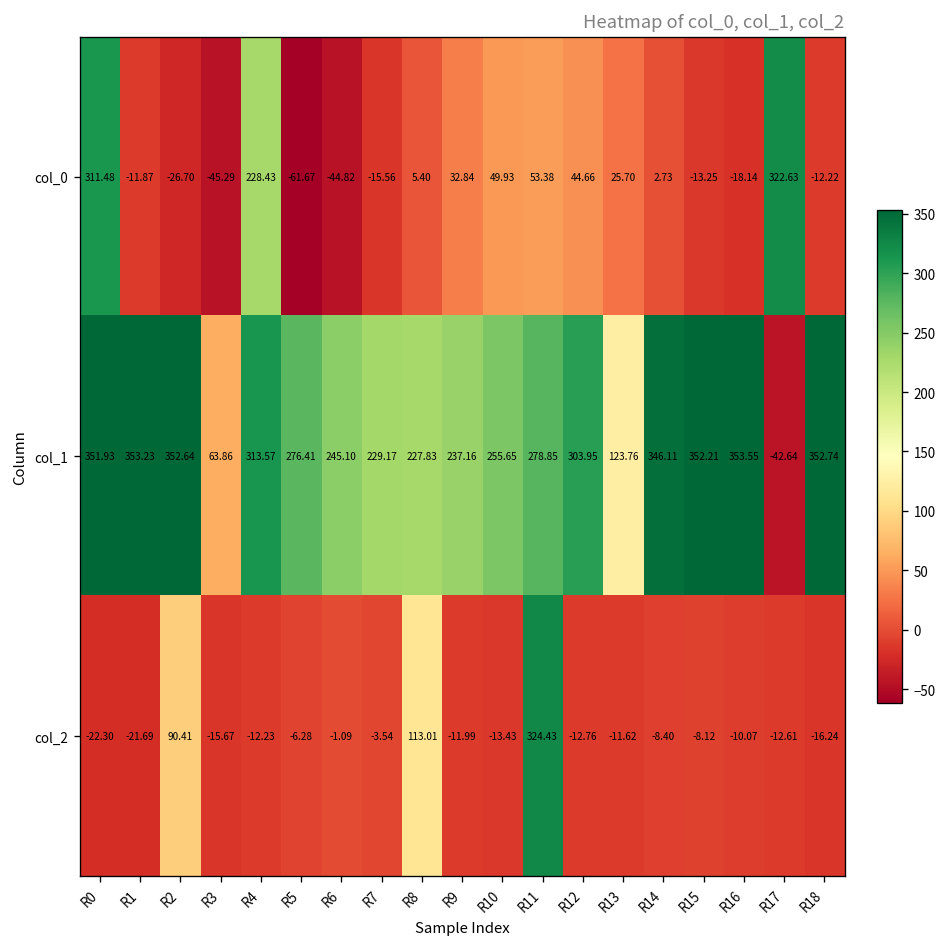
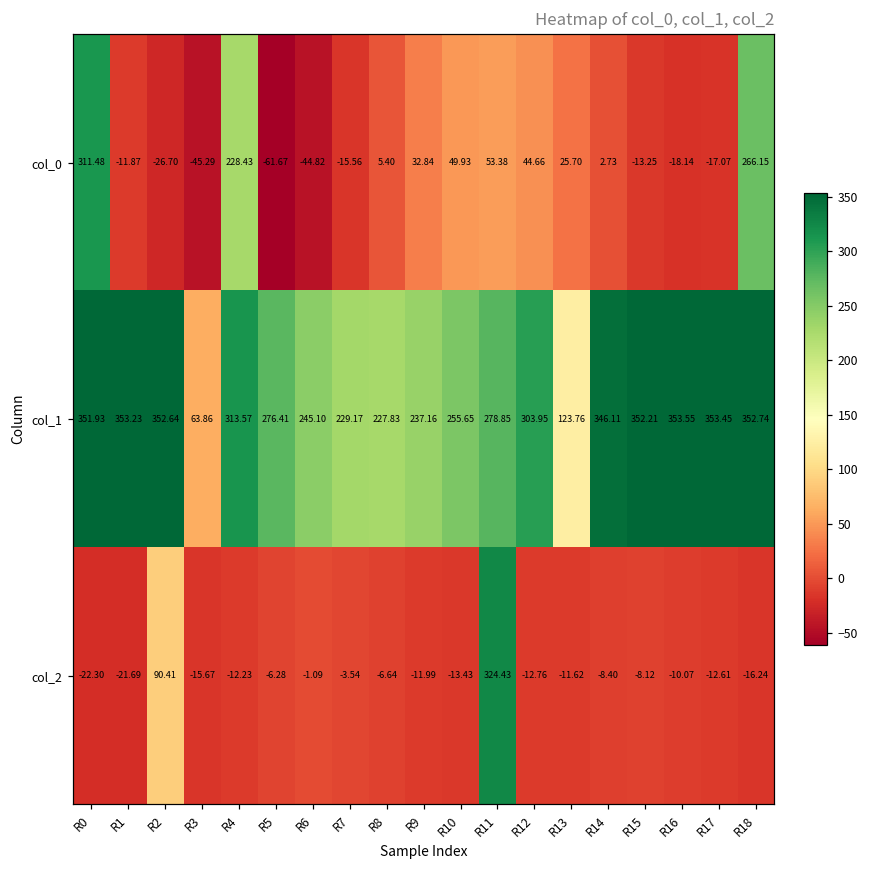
  {
    "col_0": {
      "R0": 311.48,
      "R1": -11.87,
      "R2": -26.70,
      "R3": -45.29,
      "R4": 228.43,
      "R5": -61.67,
      "R6": -44.82,
      "R7": -15.56,
      "R8": 5.40,
      "R9": 32.84,
      "R10": 49.93,
      "R11": 53.38,
      "R12": 44.66,
      "R13": 25.70,
      "R14": 2.73,
      "R15": -13.25,
      "R16": -18.14,
-     "R17": 322.63,
-     "R18": -12.22
+     "R17": -17.07,
+     "R18": 266.15
    },
    "col_1": {
      "R0": 351.93,
      "R1": 353.23,
      "R2": 352.64,
      "R3": 63.86,
      "R4": 313.57,
      "R5": 276.41,
      "R6": 245.10,
      "R7": 229.17,
      "R8": 227.83,
      "R9": 237.16,
      "R10": 255.65,
      "R11": 278.85,
      "R12": 303.95,
      "R13": 123.76,
      "R14": 346.11,
      "R15": 352.21,
      "R16": 353.55,
-     "R17": -42.64,
+     "R17": 353.45,
      "R18": 352.74
    },
    "col_2": {
      "R0": -22.30,
      "R1": -21.69,
      "R2": 90.41,
      "R3": -15.67,
      "R4": -12.23,
      "R5": -6.28,
      "R6": -1.09,
      "R7": -3.54,
-     "R8": 113.01,
+     "R8": -6.64,
      "R9": -11.99,
      "R10": -13.43,
      "R11": 324.43,
      "R12": -12.76,
      "R13": -11.62,
      "R14": -8.40,
      "R15": -8.12,
      "R16": -10.07,
      "R17": -12.61,
      "R18": -16.24
    }
  }
